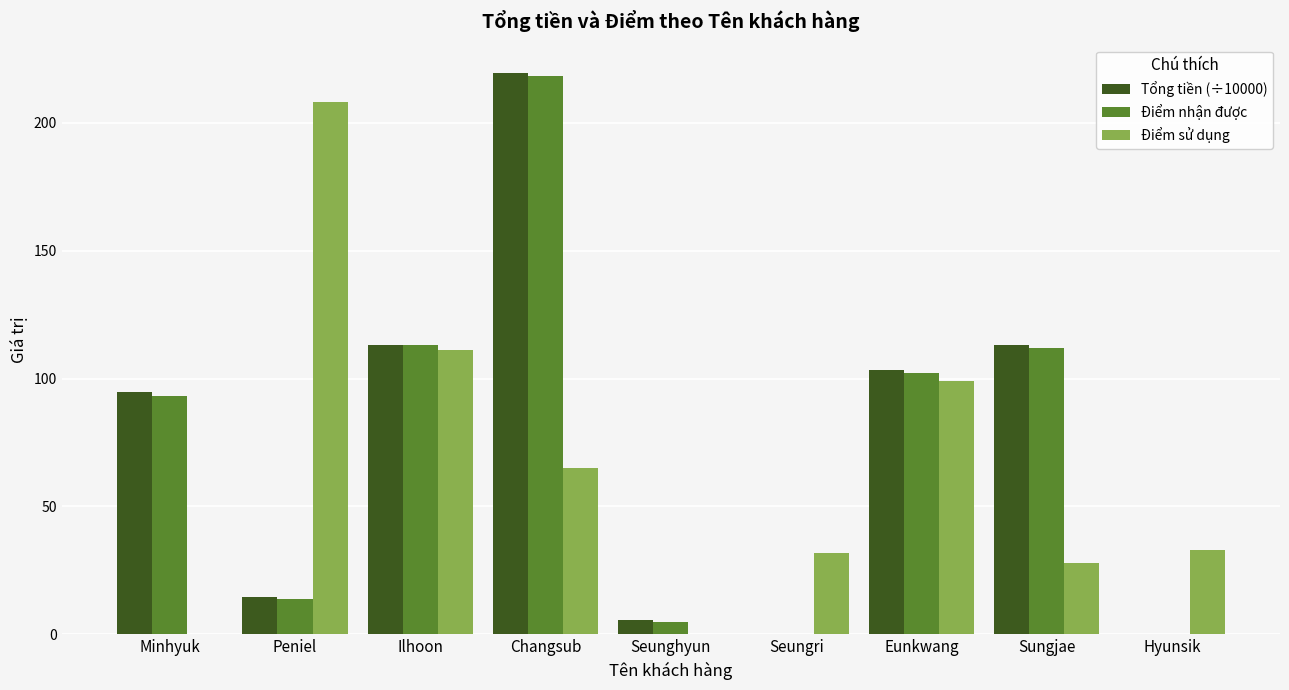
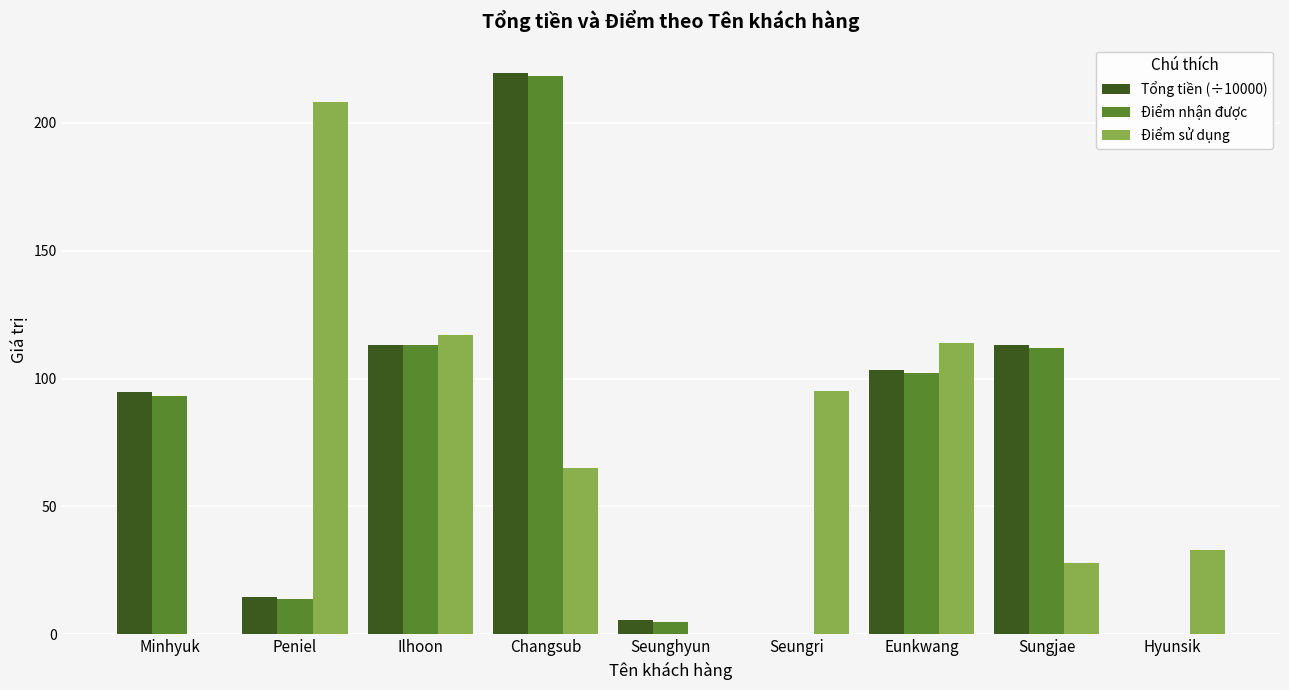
  {
    "Điểm sử dụng": {
      "Minhyuk": 0,
      "Peniel": 208,
-     "Ilhoon": 111,
+     "Ilhoon": 117,
      "Changsub": 65,
      "Seunghyun": 0,
-     "Seungri": 32,
-     "Eunkwang": 99,
+     "Seungri": 95,
+     "Eunkwang": 114,
      "Sungjae": 28,
      "Hyunsik": 33
    }
  }
